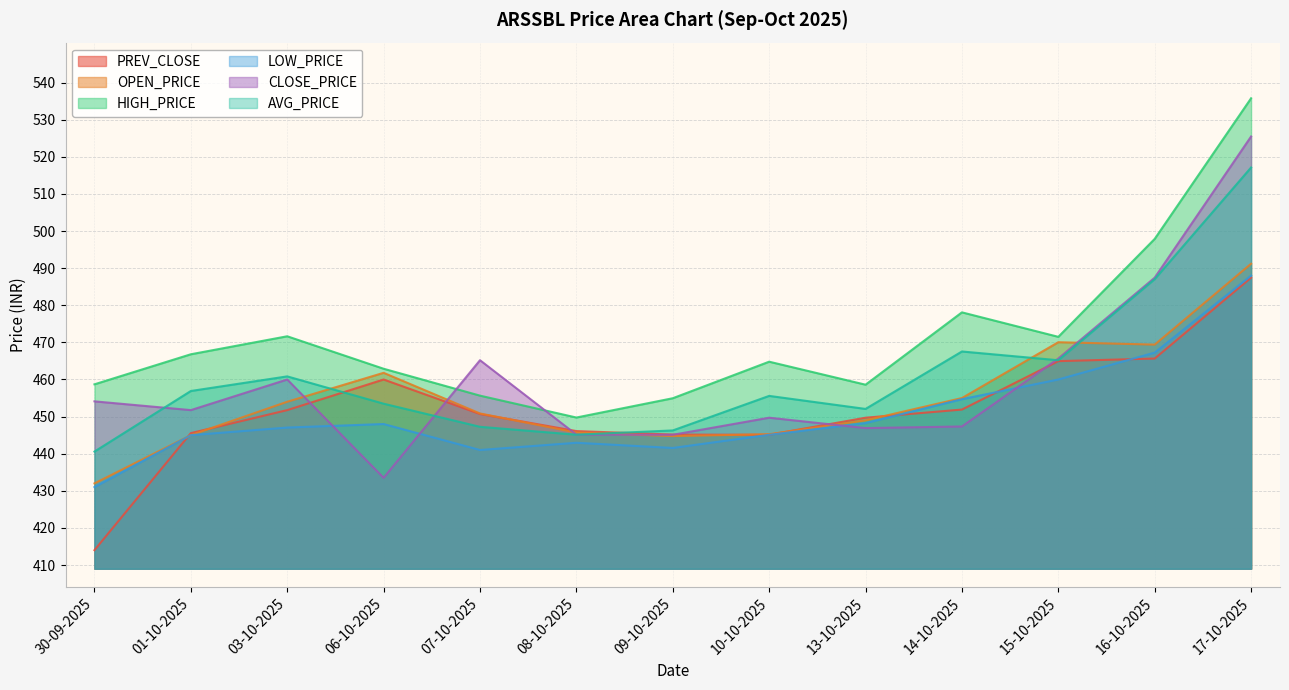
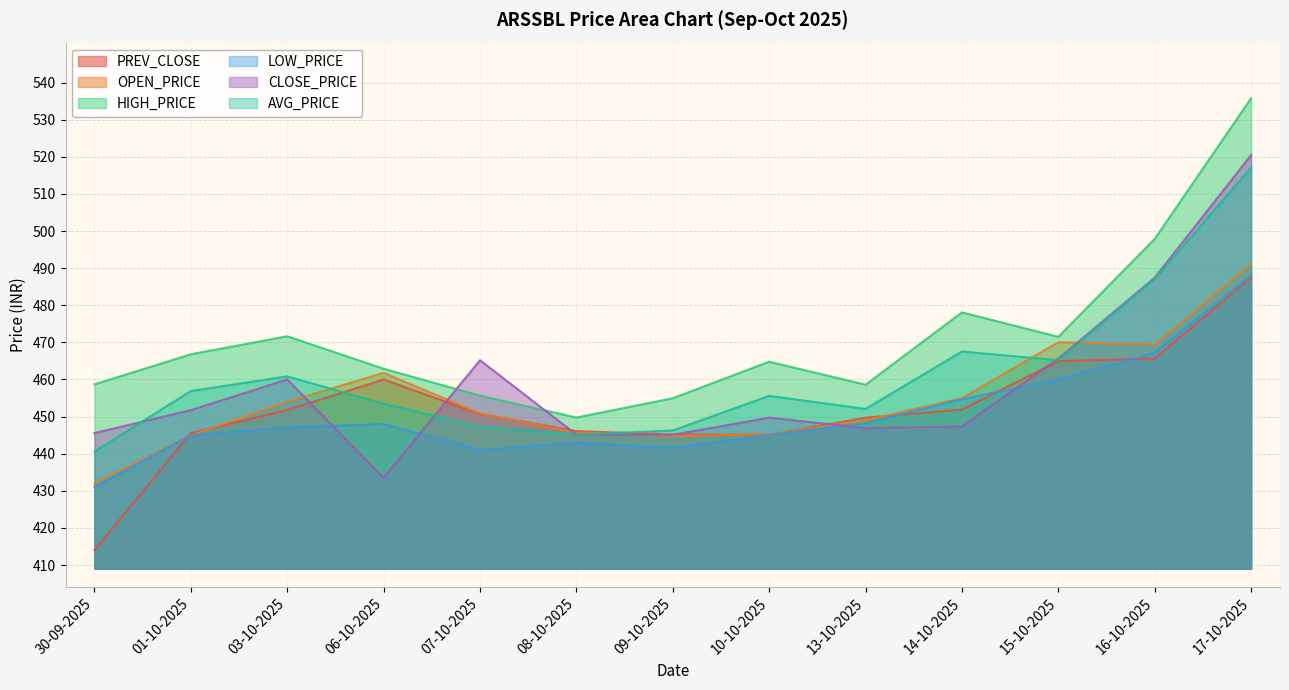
  {
    "CLOSE_PRICE": {
-     "30-09-2025": 454,
+     "30-09-2025": 446,
      "01-10-2025": 452,
      "03-10-2025": 460,
      "06-10-2025": 434,
      "07-10-2025": 465,
      "10-10-2025": 450,
      "13-10-2025": 447,
      "14-10-2025": 447,
-     "17-10-2025": 526
+     "17-10-2025": 521
    }
  }
